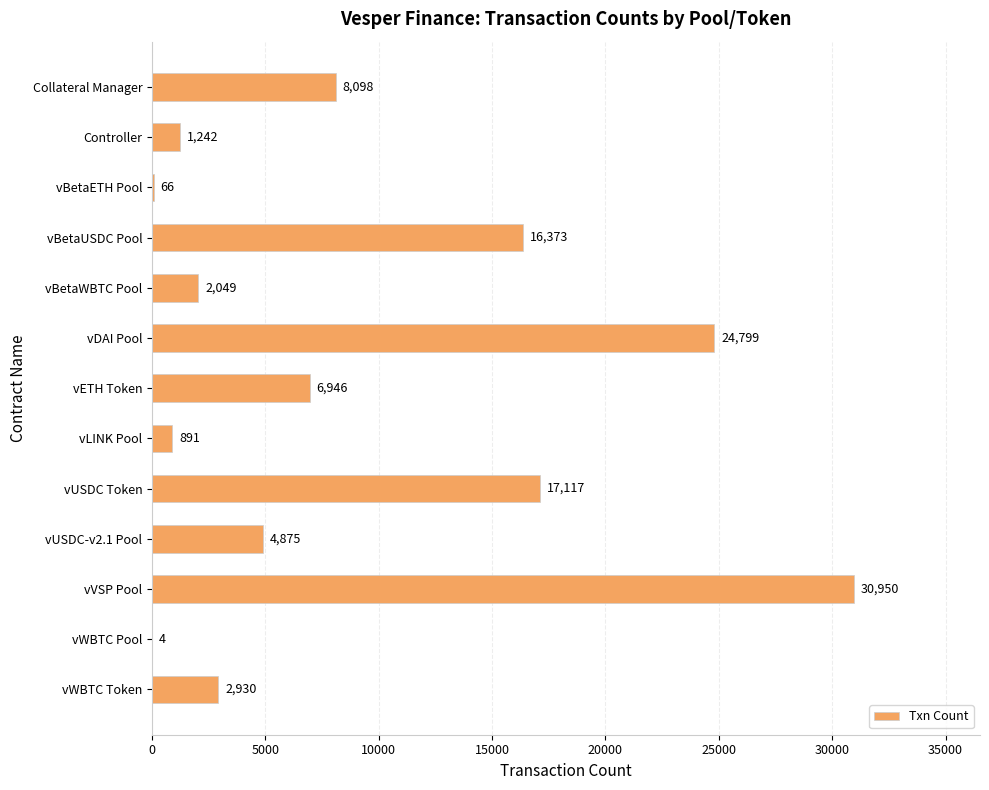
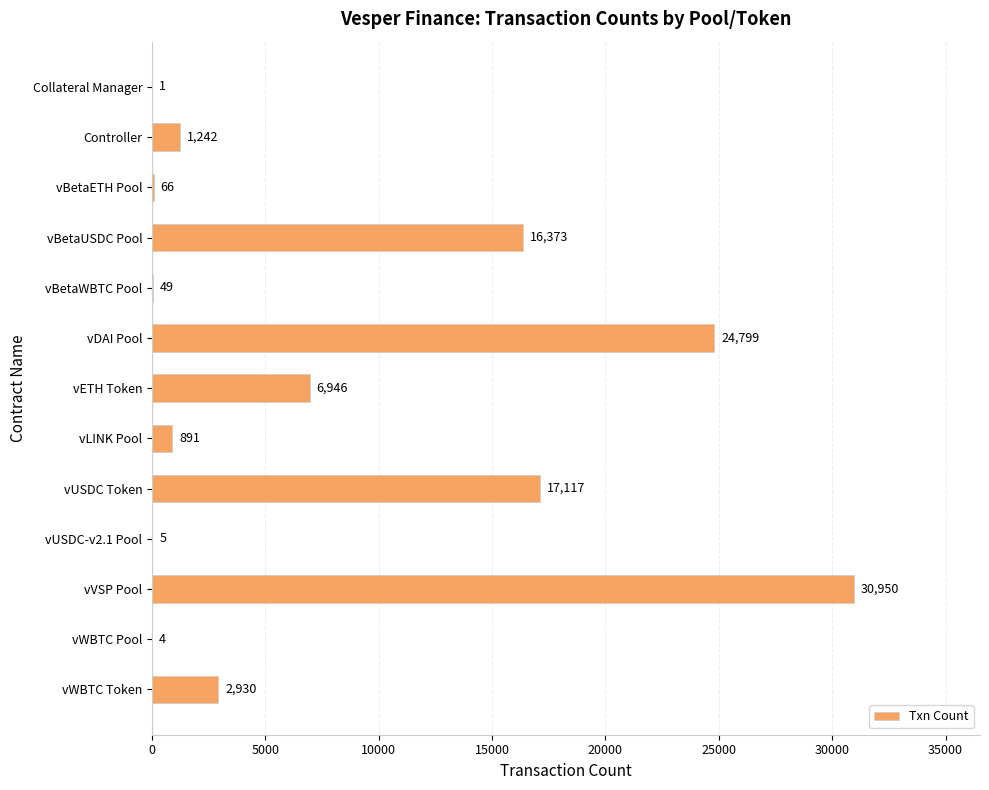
  {
-   "Collateral Manager": "8,098",
+   "Collateral Manager": "1",
    "Controller": "1,242",
    "vBetaETH Pool": "66",
    "vBetaUSDC Pool": "16,373",
-   "vBetaWBTC Pool": "2,049",
+   "vBetaWBTC Pool": "49",
    "vDAI Pool": "24,799",
    "vETH Token": "6,946",
    "vLINK Pool": "891",
    "vUSDC Token": "17,117",
-   "vUSDC-v2.1 Pool": "4,875",
+   "vUSDC-v2.1 Pool": "5",
    "vVSP Pool": "30,950",
    "vWBTC Pool": "4",
    "vWBTC Token": "2,930"
  }
